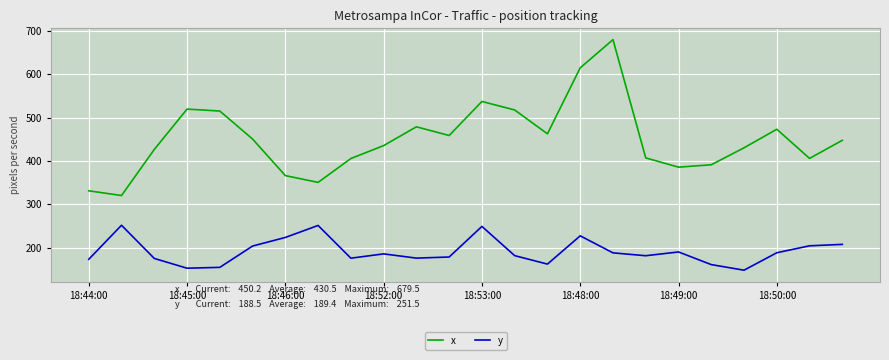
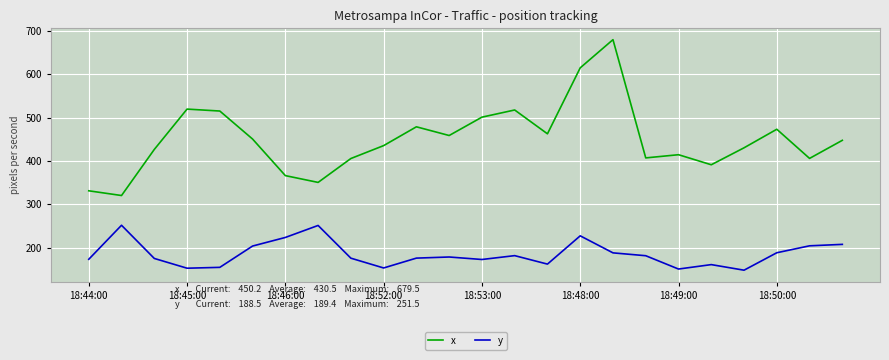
  {
    "x": {
      "18:44:00": 330,
      "18:45:00": 520,
      "18:46:00": 370,
      "18:52:00": 440,
-     "18:53:00": 540,
+     "18:53:00": 500,
      "18:48:00": 610,
-     "18:49:00": 390,
+     "18:49:00": 410,
      "18:50:00": 470
    },
    "y": {
      "18:44:00": 170,
      "18:45:00": 150,
      "18:46:00": 220,
-     "18:52:00": 190,
-     "18:53:00": 250,
+     "18:52:00": 150,
+     "18:53:00": 170,
      "18:48:00": 230,
-     "18:49:00": 190,
+     "18:49:00": 150,
      "18:50:00": 190
    }
  }
